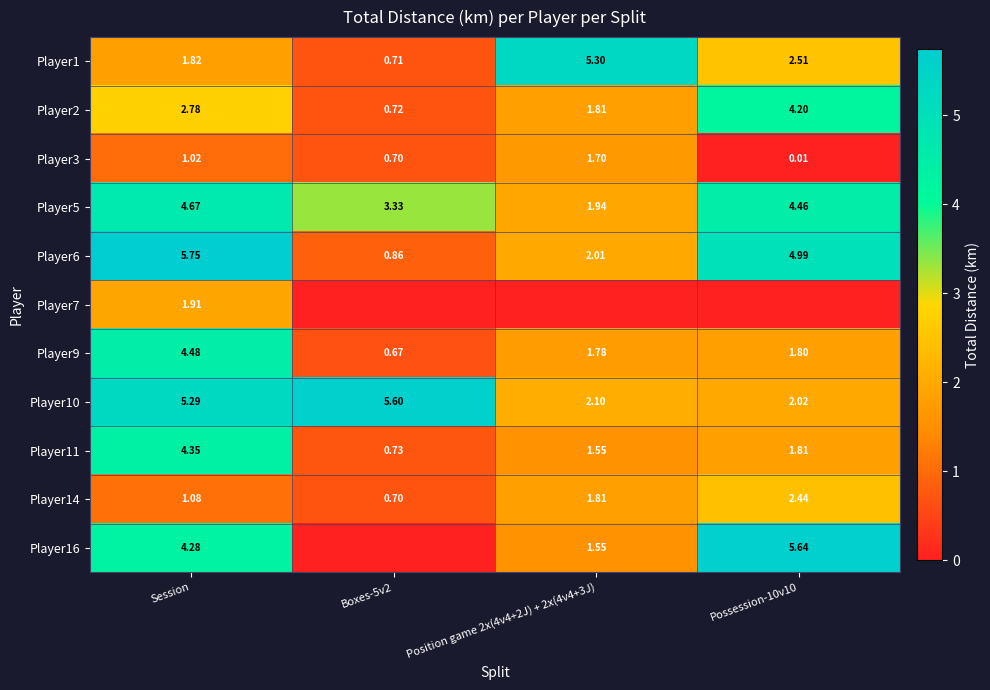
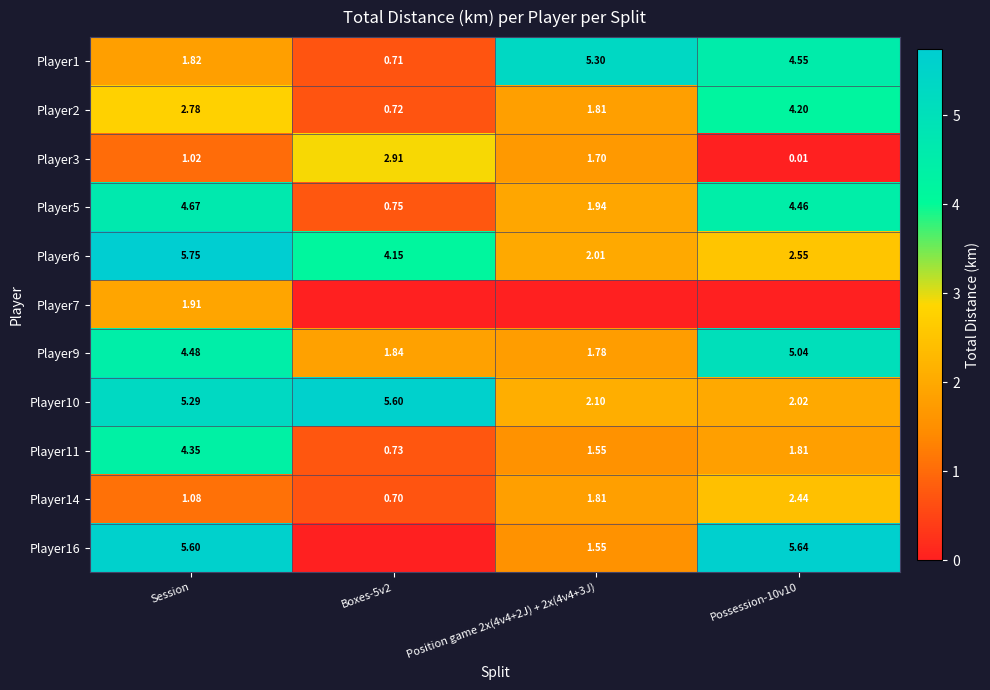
  {
    "Player1": {
      "Session": 1.82,
      "Boxes-5v2": 0.71,
      "Position game 2x(4v4+2J) + 2x(4v4+3J)": 5.30,
-     "Possession-10v10": 2.51
+     "Possession-10v10": 4.55
    },
    "Player2": {
      "Session": 2.78,
      "Boxes-5v2": 0.72,
      "Position game 2x(4v4+2J) + 2x(4v4+3J)": 1.81,
      "Possession-10v10": 4.20
    },
    "Player3": {
      "Session": 1.02,
-     "Boxes-5v2": 0.70,
+     "Boxes-5v2": 2.91,
      "Position game 2x(4v4+2J) + 2x(4v4+3J)": 1.70,
      "Possession-10v10": 0.01
    },
    "Player5": {
      "Session": 4.67,
-     "Boxes-5v2": 3.33,
+     "Boxes-5v2": 0.75,
      "Position game 2x(4v4+2J) + 2x(4v4+3J)": 1.94,
      "Possession-10v10": 4.46
    },
    "Player6": {
      "Session": 5.75,
-     "Boxes-5v2": 0.86,
+     "Boxes-5v2": 4.15,
      "Position game 2x(4v4+2J) + 2x(4v4+3J)": 2.01,
-     "Possession-10v10": 4.99
+     "Possession-10v10": 2.55
    },
    "Player7": {
      "Session": 1.91
    },
    "Player9": {
      "Session": 4.48,
-     "Boxes-5v2": 0.67,
+     "Boxes-5v2": 1.84,
      "Position game 2x(4v4+2J) + 2x(4v4+3J)": 1.78,
-     "Possession-10v10": 1.80
+     "Possession-10v10": 5.04
    },
    "Player10": {
      "Session": 5.29,
      "Boxes-5v2": 5.60,
      "Position game 2x(4v4+2J) + 2x(4v4+3J)": 2.10,
      "Possession-10v10": 2.02
    },
    "Player11": {
      "Session": 4.35,
      "Boxes-5v2": 0.73,
      "Position game 2x(4v4+2J) + 2x(4v4+3J)": 1.55,
      "Possession-10v10": 1.81
    },
    "Player14": {
      "Session": 1.08,
      "Boxes-5v2": 0.70,
      "Position game 2x(4v4+2J) + 2x(4v4+3J)": 1.81,
      "Possession-10v10": 2.44
    },
    "Player16": {
-     "Session": 4.28,
+     "Session": 5.60,
      "Position game 2x(4v4+2J) + 2x(4v4+3J)": 1.55,
      "Possession-10v10": 5.64
    }
  }
